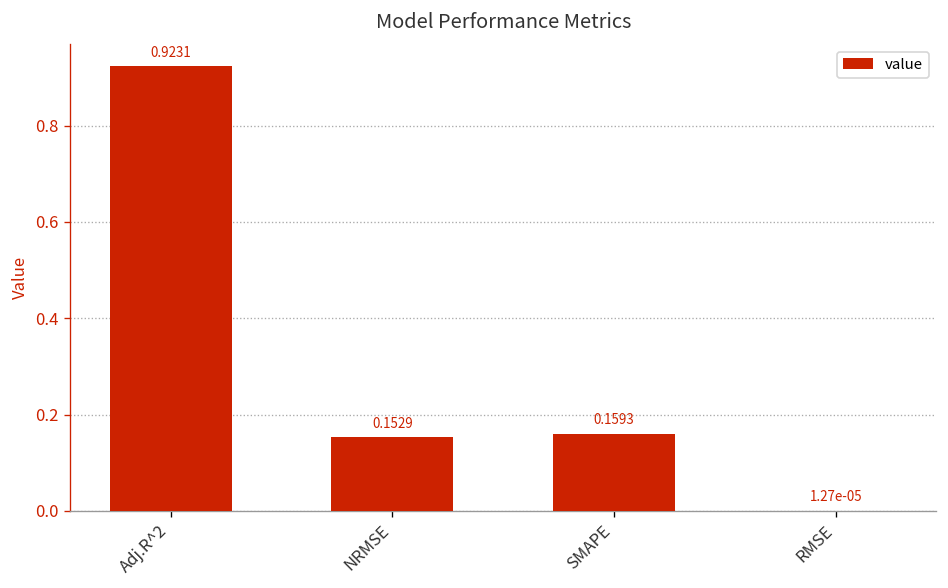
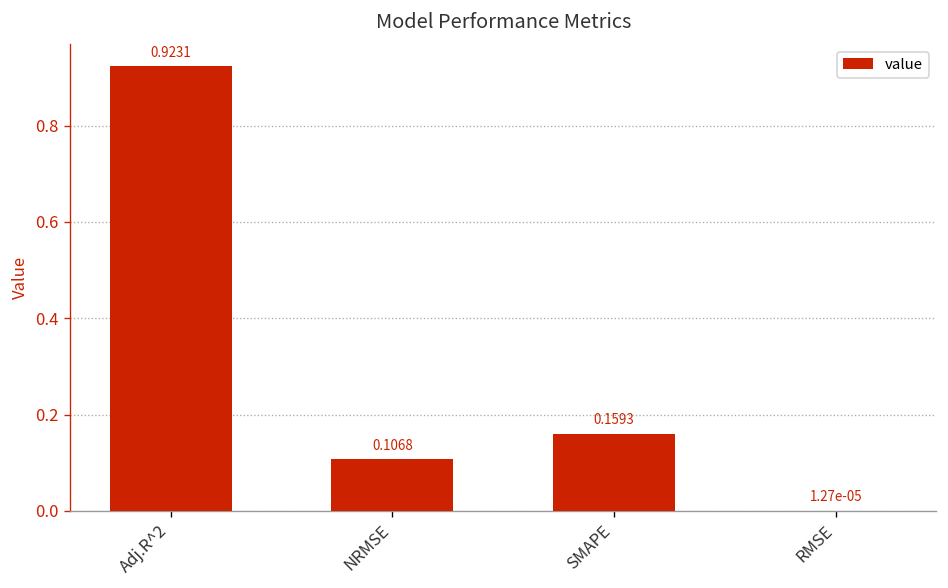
  {
    "Adj.R^2": "0.9231",
-   "NRMSE": "0.1529",
+   "NRMSE": "0.1068",
    "SMAPE": "0.1593",
    "RMSE": "1.27e-05"
  }
